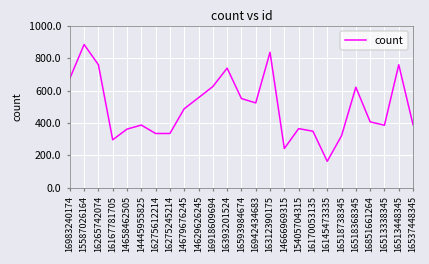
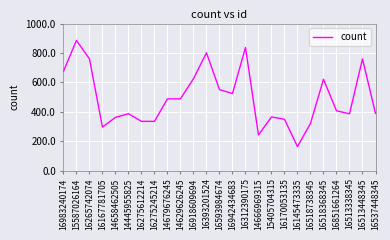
  {
    "16983240174": 680,
    "15587026164": 890,
    "16265742074": 760,
    "16167781705": 300,
    "14658462505": 360,
    "14445955825": 390,
    "16275612214": 340,
    "16275245214": 340,
    "14679676245": 490,
-   "14629626245": 560,
+   "14629626245": 490,
    "16918609694": 630,
-   "16393201524": 740,
+   "16393201524": 800,
    "16593984674": 550,
    "16942434683": 520,
    "16312390175": 840,
    "14666969315": 240,
    "15405704315": 370,
    "16170053135": 350,
    "16145473335": 160,
    "16518738345": 320,
    "16518368345": 620,
    "16851661264": 410,
    "16513338345": 390,
    "16513448345": 760,
    "16537448345": 390
  }
